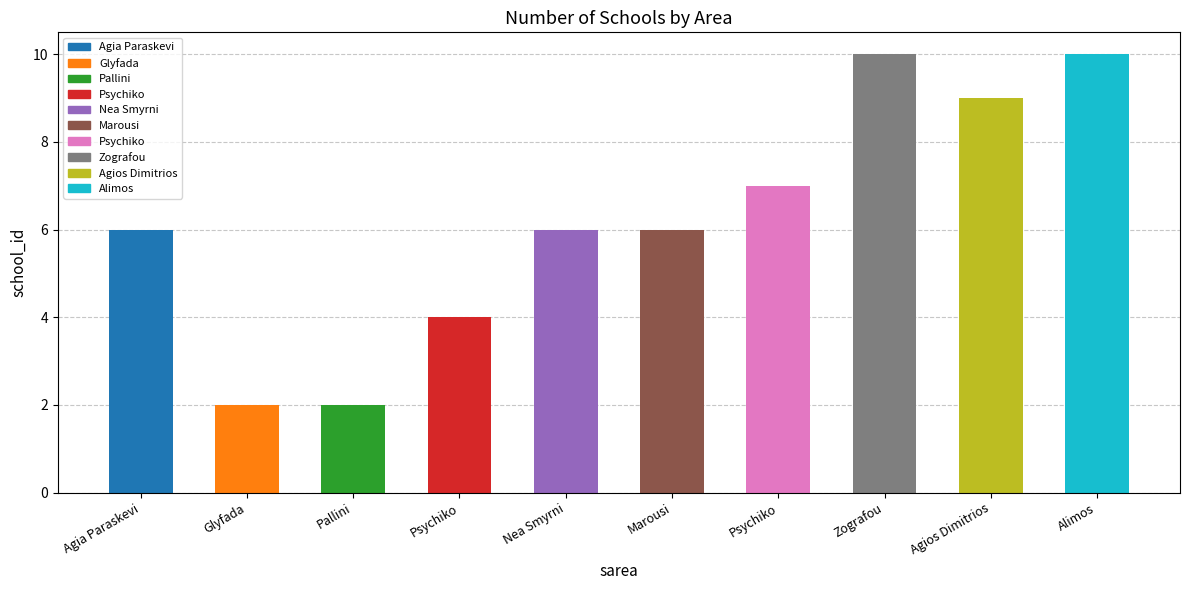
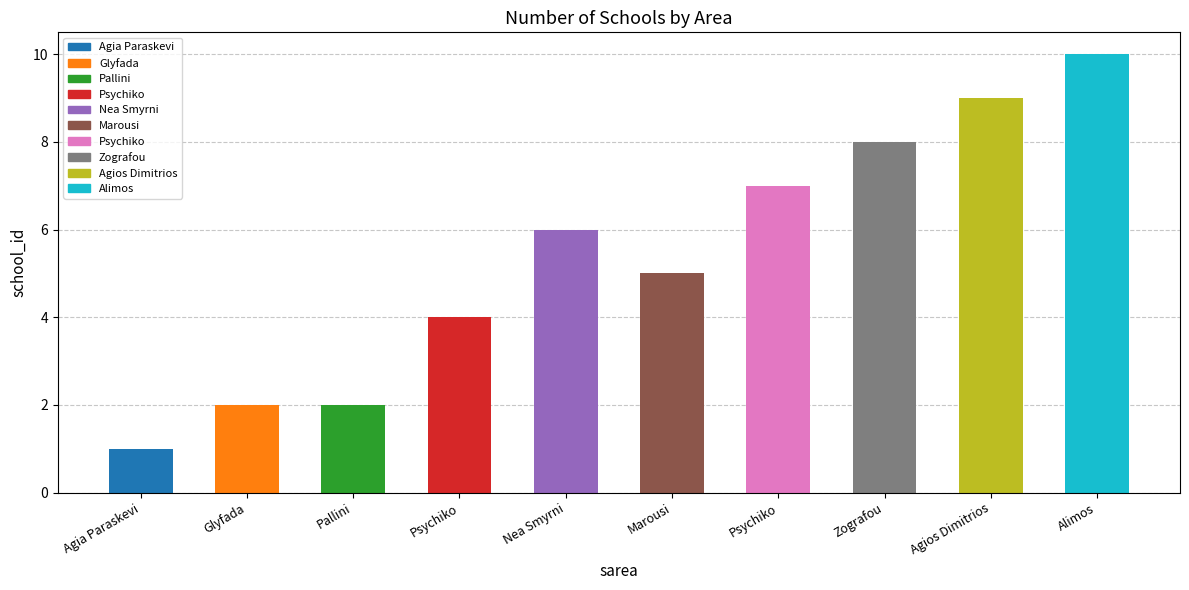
  {
-   "Agia Paraskevi": 6,
+   "Agia Paraskevi": 1,
    "Glyfada": 2,
    "Pallini": 2,
    "Nea Smyrni": 6,
-   "Marousi": 6,
-   "Zografou": 10,
+   "Marousi": 5,
+   "Zografou": 8,
    "Agios Dimitrios": 9,
    "Alimos": 10
  }
